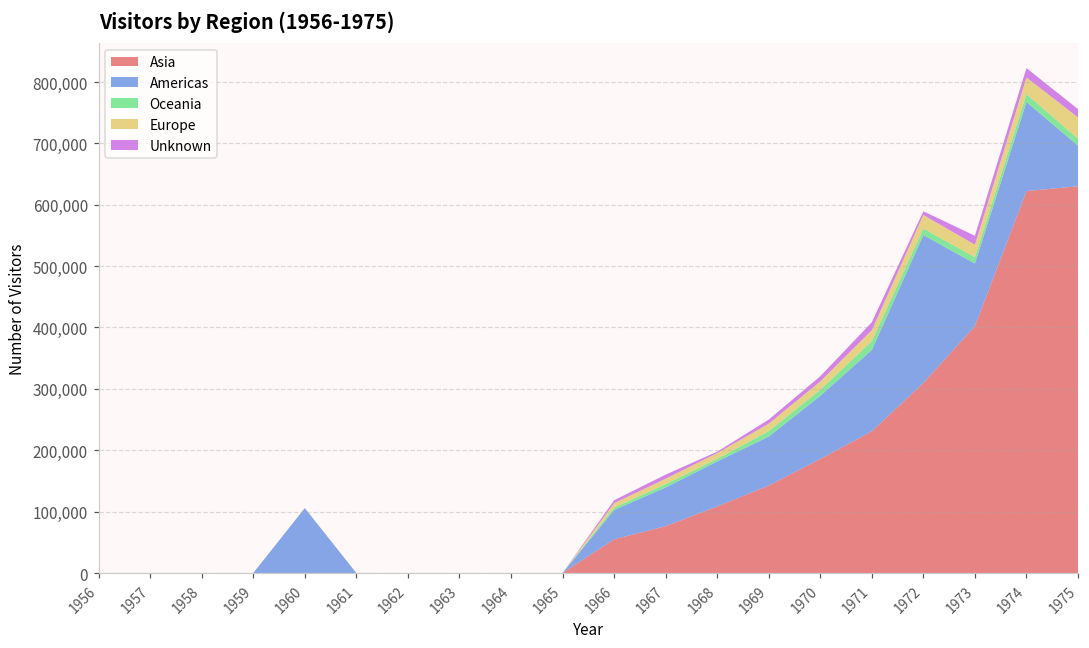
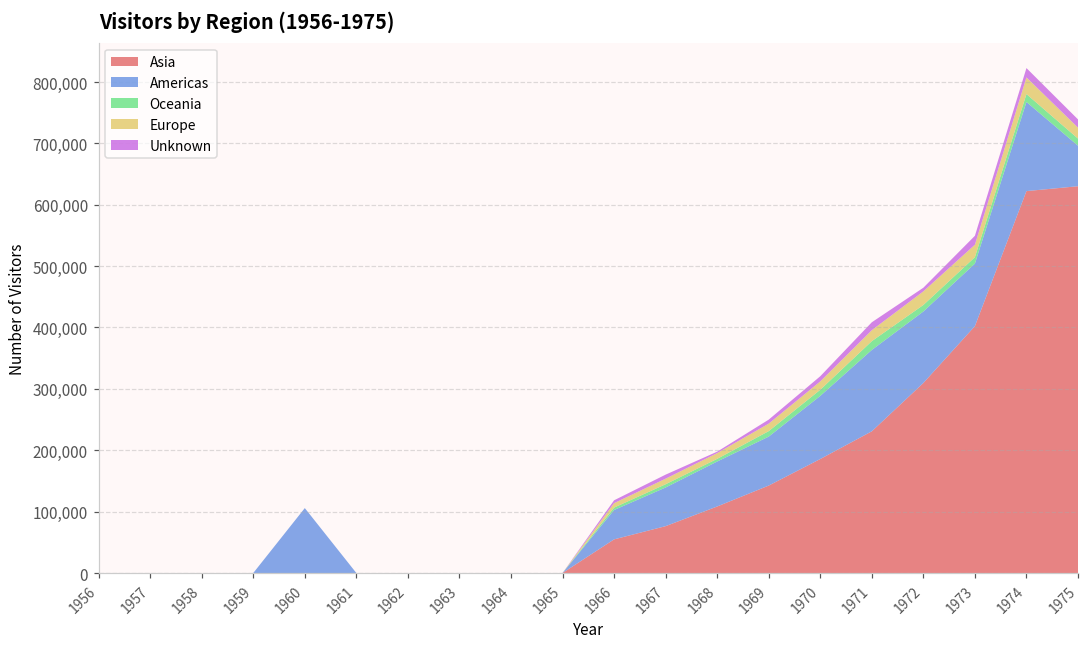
  {
    "Asia": {
      "1960": "0",
      "1966": "50,000",
      "1967": "80,000",
      "1968": "110,000",
      "1969": "140,000",
      "1970": "190,000",
      "1971": "230,000",
      "1972": "310,000",
      "1973": "400,000",
      "1974": "620,000",
      "1975": "630,000"
    },
    "Americas": {
      "1967": "60,000",
      "1969": "80,000",
      "1970": "100,000",
      "1971": "130,000",
-     "1972": "240,000",
+     "1972": "120,000",
      "1973": "100,000",
      "1974": "150,000",
      "1975": "70,000"
    },
    "Oceania": {
      "1967": "10,000",
      "1969": "10,000",
      "1970": "10,000",
      "1971": "10,000",
      "1972": "10,000",
      "1973": "10,000",
      "1974": "10,000",
      "1975": "10,000"
    },
    "Europe": {
      "1966": "10,000",
      "1967": "10,000",
      "1969": "10,000",
      "1970": "10,000",
      "1971": "20,000",
      "1972": "20,000",
      "1973": "20,000",
      "1974": "30,000",
-     "1975": "30,000"
+     "1975": "20,000"
    },
    "Unknown": {
      "1966": "0",
      "1967": "10,000",
      "1969": "10,000",
      "1970": "10,000",
      "1971": "10,000",
      "1972": "10,000",
      "1973": "10,000",
      "1974": "20,000",
      "1975": "10,000"
    }
  }
